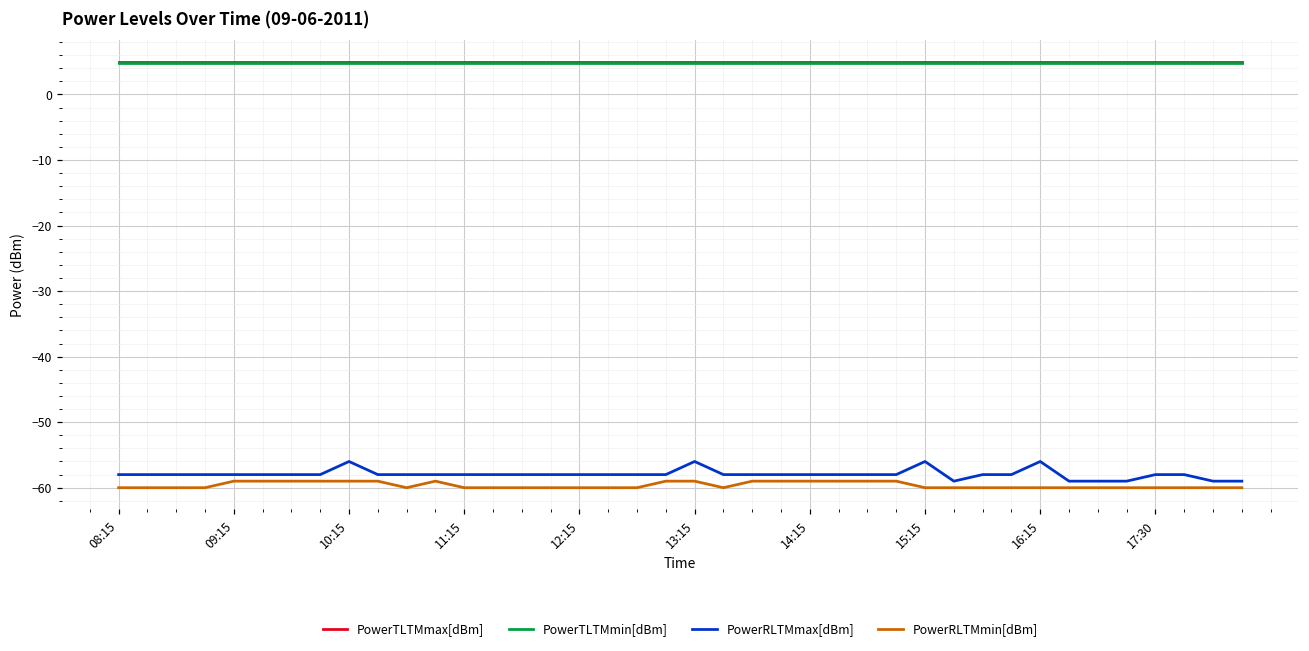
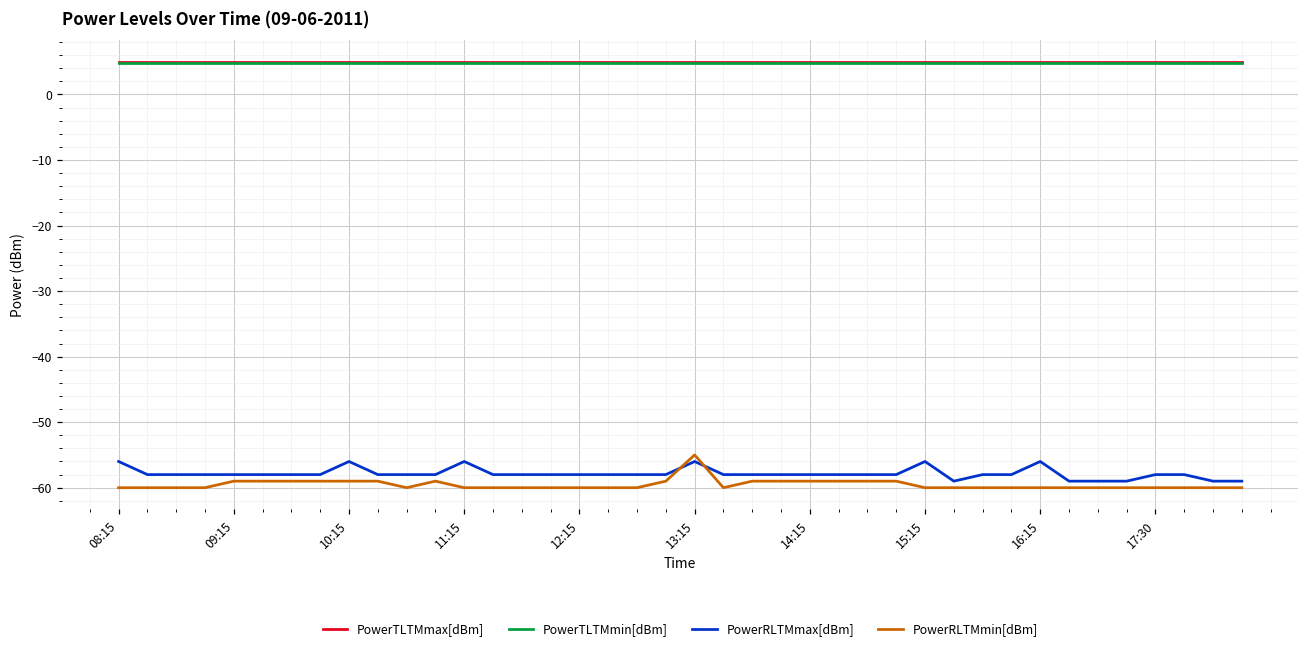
  {
    "PowerRLTMmax[dBm]": {
-     "08:15": -58,
+     "08:15": -56,
      "09:15": -58,
      "10:15": -56,
-     "11:15": -58,
+     "11:15": -56,
      "12:15": -58,
      "13:15": -56,
      "14:15": -58,
      "15:15": -56,
      "16:15": -56,
      "17:30": -58
    },
    "PowerRLTMmin[dBm]": {
      "08:15": -60,
      "09:15": -59,
      "10:15": -59,
      "11:15": -60,
      "12:15": -60,
-     "13:15": -59,
+     "13:15": -55,
      "14:15": -59,
      "15:15": -60,
      "16:15": -60,
      "17:30": -60
    }
  }
